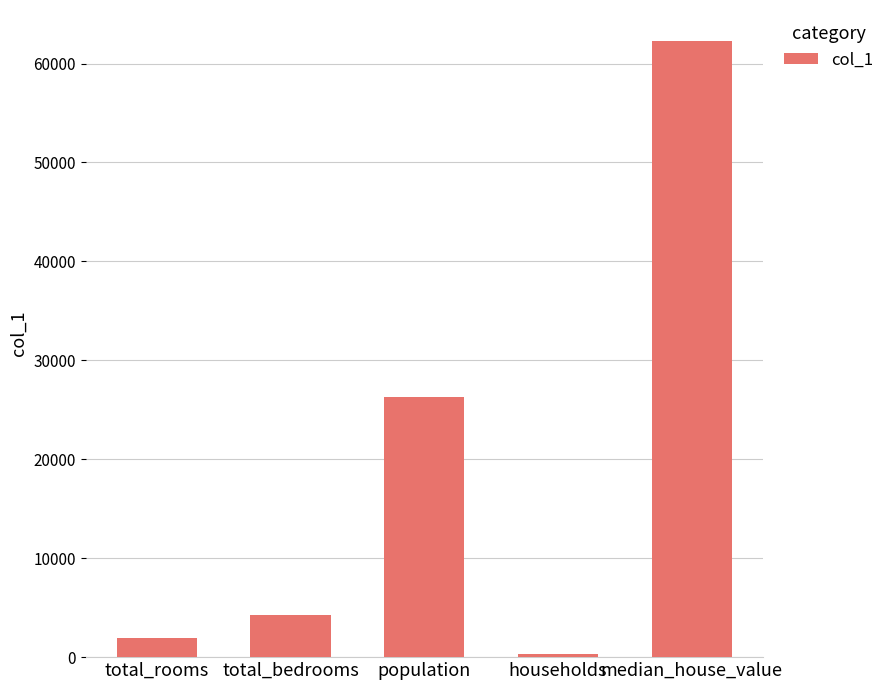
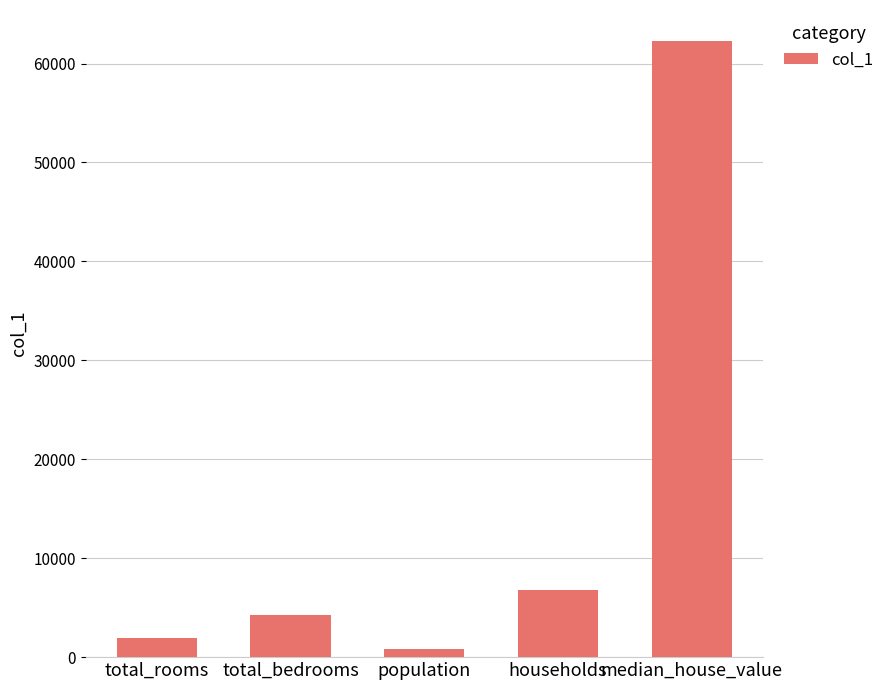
  {
    "total_rooms": 2000,
    "total_bedrooms": 4000,
-   "population": 26000,
-   "households": 0,
+   "population": 1000,
+   "households": 7000,
    "median_house_value": 62000
  }
